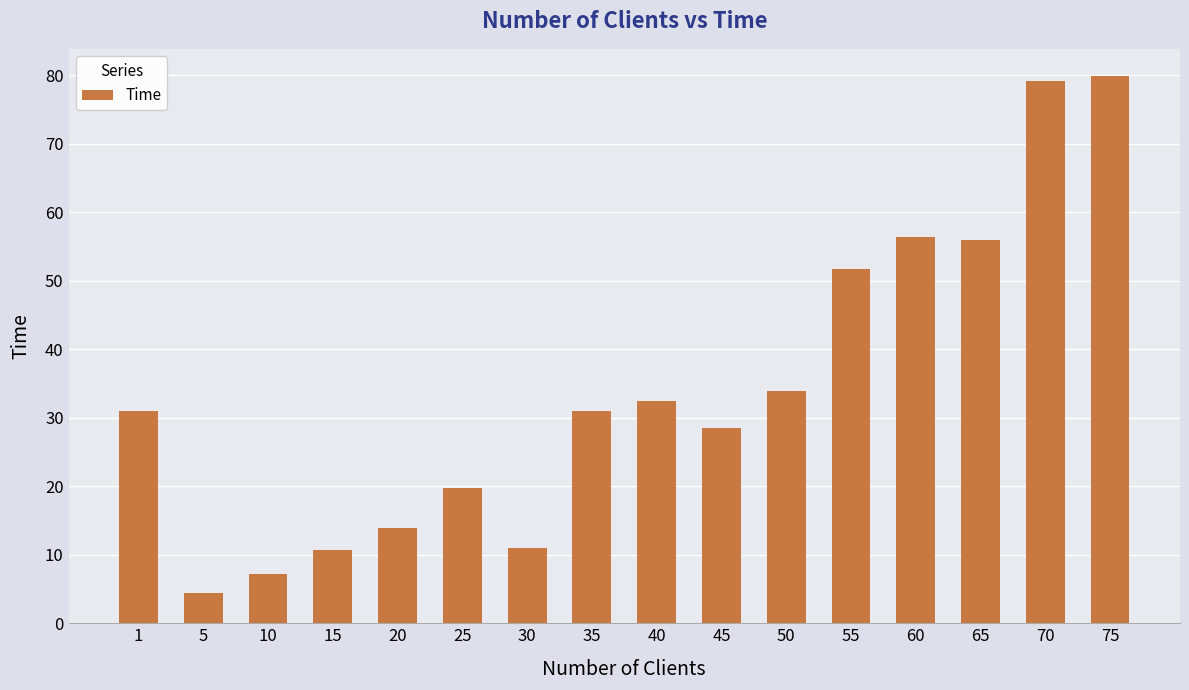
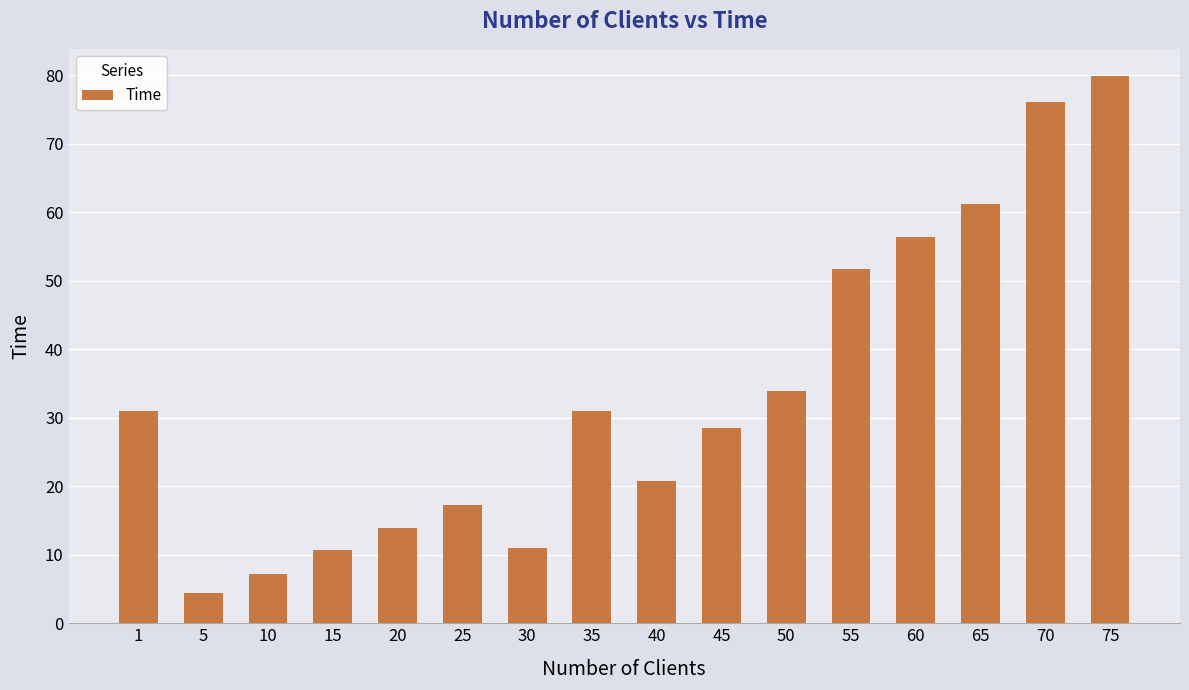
  {
    "1": 31,
    "5": 4,
    "10": 7,
    "15": 11,
    "20": 14,
-   "25": 20,
+   "25": 17,
    "30": 11,
    "35": 31,
-   "40": 32,
+   "40": 21,
    "45": 29,
    "50": 34,
    "55": 52,
    "60": 56,
-   "65": 56,
-   "70": 79,
+   "65": 61,
+   "70": 76,
    "75": 80
  }
